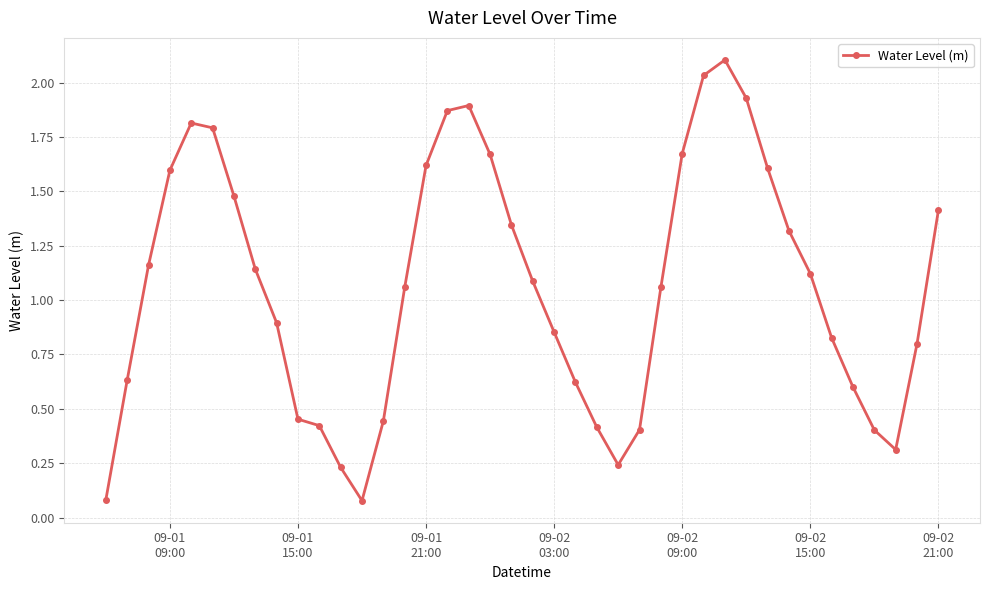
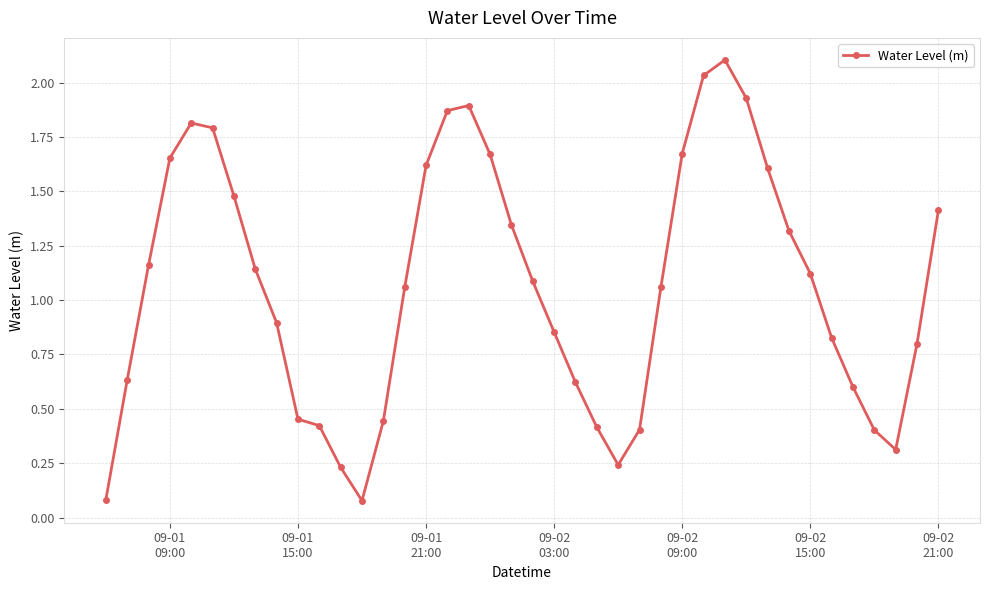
  {
-   "09-01 09:00": 1.60,
+   "09-01 09:00": 1.65,
    "09-01 15:00": 0.45,
    "09-01 21:00": 1.62,
    "09-02 03:00": 0.85,
    "09-02 09:00": 1.67,
    "09-02 15:00": 1.12,
    "09-02 21:00": 1.41
  }
